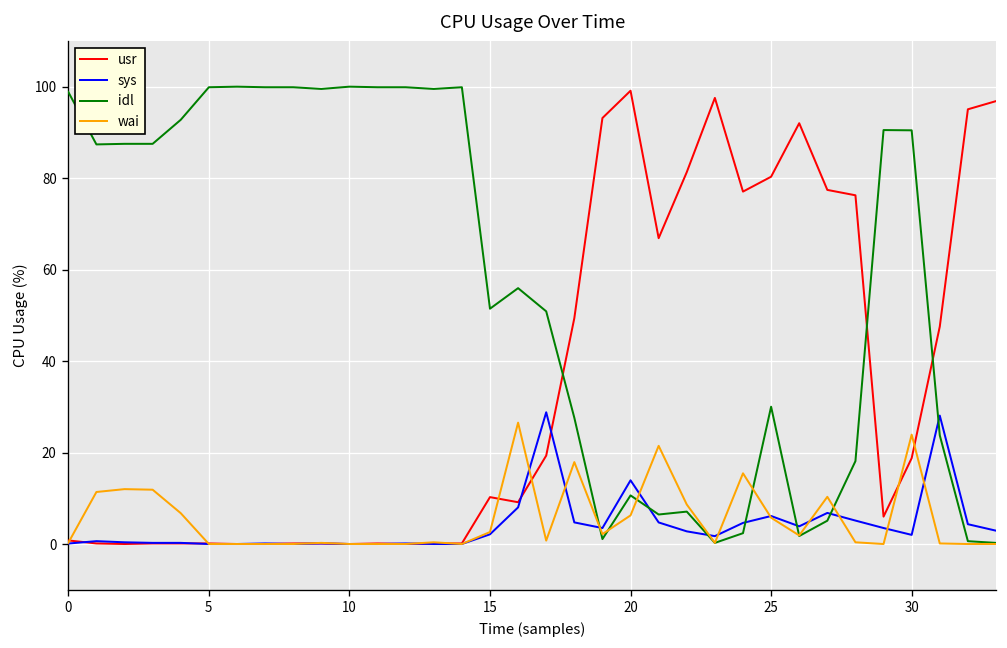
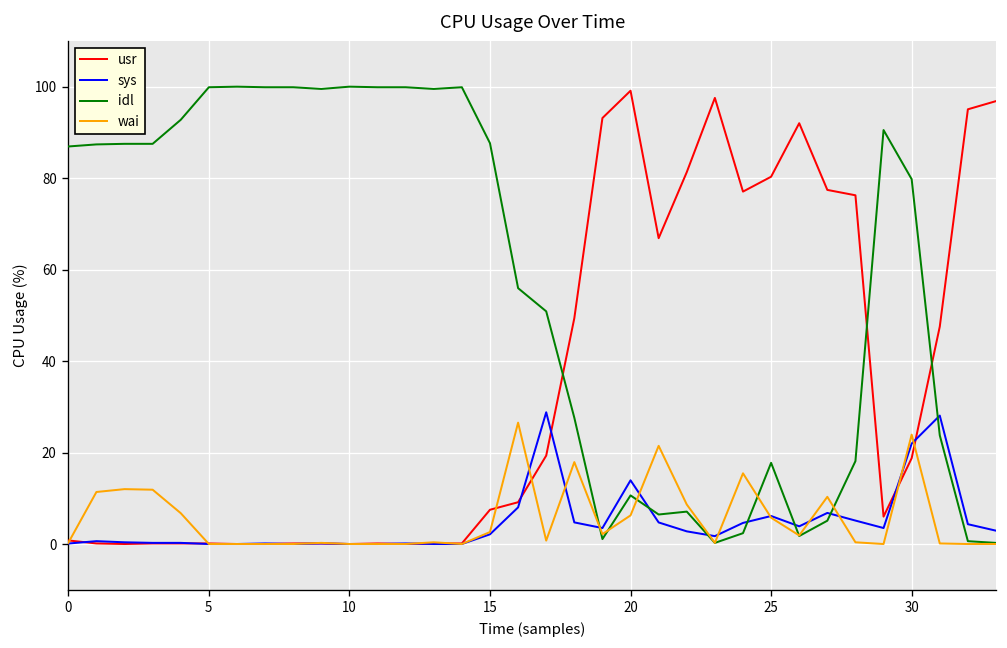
  {
    "usr": {
-     "15": 10,
+     "15": 7,
      "20": 99,
      "25": 80,
      "30": 19
    },
    "sys": {
      "20": 14,
-     "30": 2
+     "30": 22
    },
    "idl": {
-     "0": 99,
+     "0": 87,
      "5": 100,
      "10": 100,
-     "15": 51,
+     "15": 88,
      "20": 11,
-     "25": 30,
-     "30": 90
+     "25": 18,
+     "30": 80
    },
    "wai": {
      "20": 6,
      "30": 24
    }
  }
